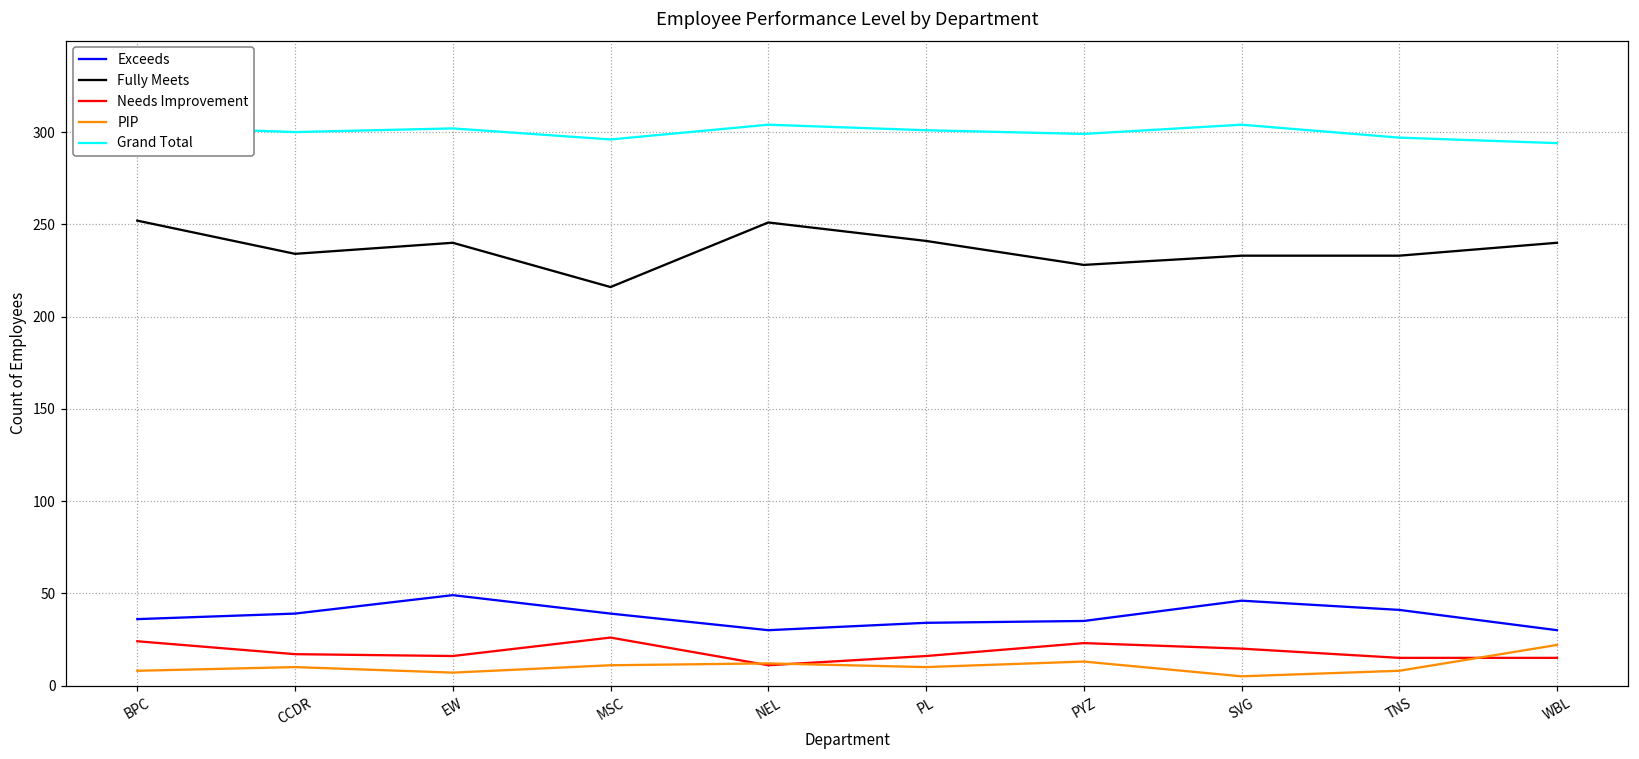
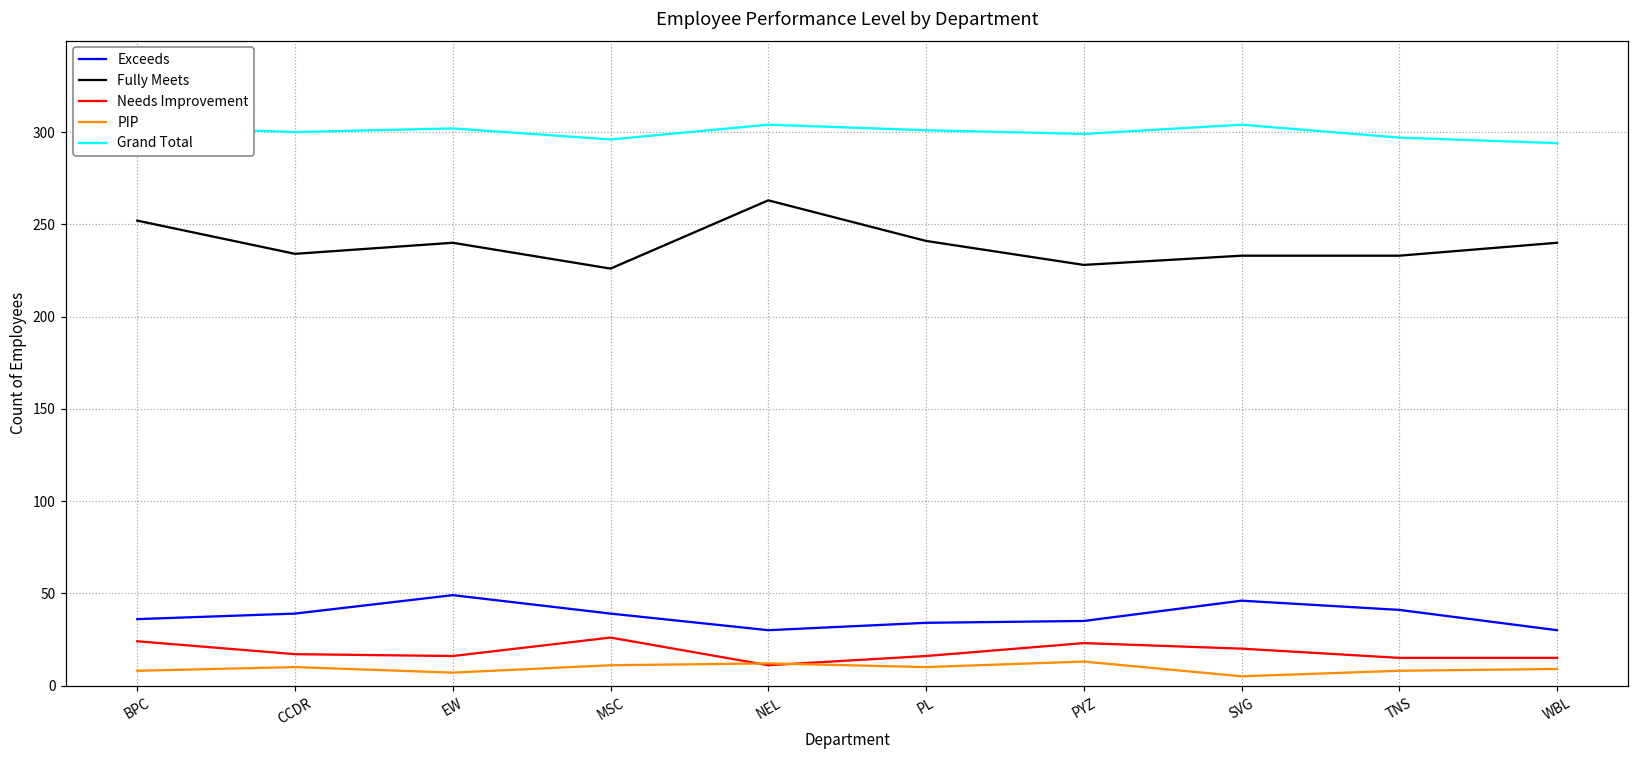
  {
    "Exceeds": {
      "BPC": 36,
      "CCDR": 39,
      "EW": 49,
      "MSC": 39,
      "NEL": 30,
      "PL": 34,
      "PYZ": 35,
      "SVG": 46,
      "TNS": 41,
      "WBL": 30
    },
    "Fully Meets": {
      "BPC": 252,
      "CCDR": 234,
      "EW": 240,
-     "MSC": 216,
-     "NEL": 251,
+     "MSC": 226,
+     "NEL": 263,
      "PL": 241,
      "PYZ": 228,
      "SVG": 233,
      "TNS": 233,
      "WBL": 240
    },
    "Needs Improvement": {
      "BPC": 24,
      "CCDR": 17,
      "EW": 16,
      "MSC": 26,
      "PL": 16,
      "PYZ": 23,
      "SVG": 20,
      "TNS": 15,
      "WBL": 15
    },
    "PIP": {
      "BPC": 8,
      "CCDR": 10,
      "EW": 7,
      "MSC": 11,
      "PL": 10,
      "PYZ": 13,
      "SVG": 5,
      "TNS": 8,
-     "WBL": 22
+     "WBL": 9
    },
    "Grand Total": {
      "CCDR": 300,
      "EW": 302,
      "MSC": 296,
      "NEL": 304,
      "PL": 301,
      "PYZ": 299,
      "SVG": 304,
      "TNS": 297,
      "WBL": 294
    }
  }
